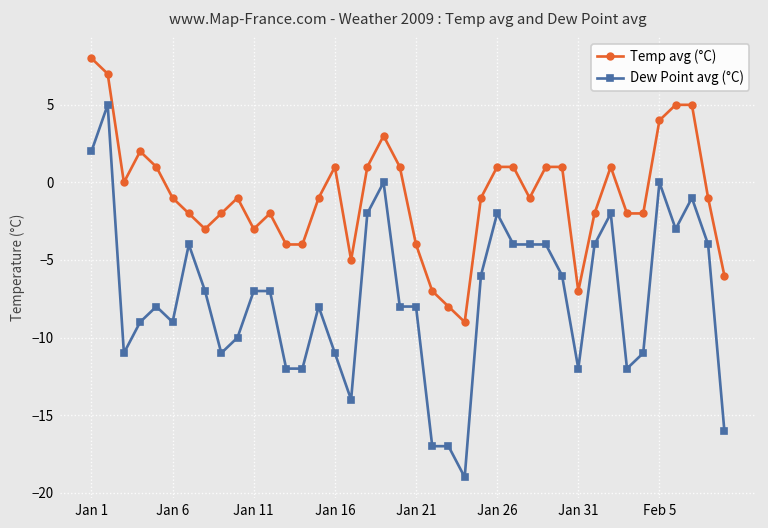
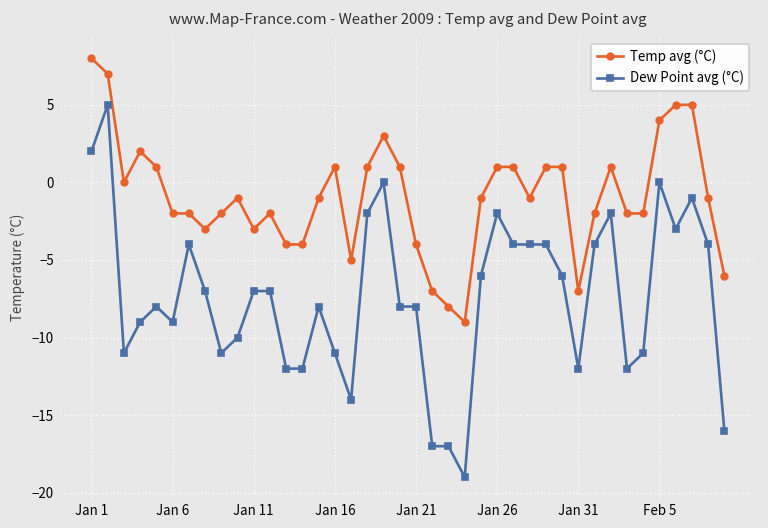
  {
    "Temp avg (°C)": {
      "Jan 1": 8,
-     "Jan 6": -1,
+     "Jan 6": -2,
      "Jan 11": -3,
      "Jan 16": 1,
      "Jan 21": -4,
      "Jan 26": 1,
      "Jan 31": -7,
      "Feb 5": 4
    },
    "Dew Point avg (°C)": {
      "Jan 1": 2,
      "Jan 6": -9,
      "Jan 11": -7,
      "Jan 16": -11,
      "Jan 21": -8,
      "Jan 26": -2,
      "Jan 31": -12,
      "Feb 5": 0
    }
  }
